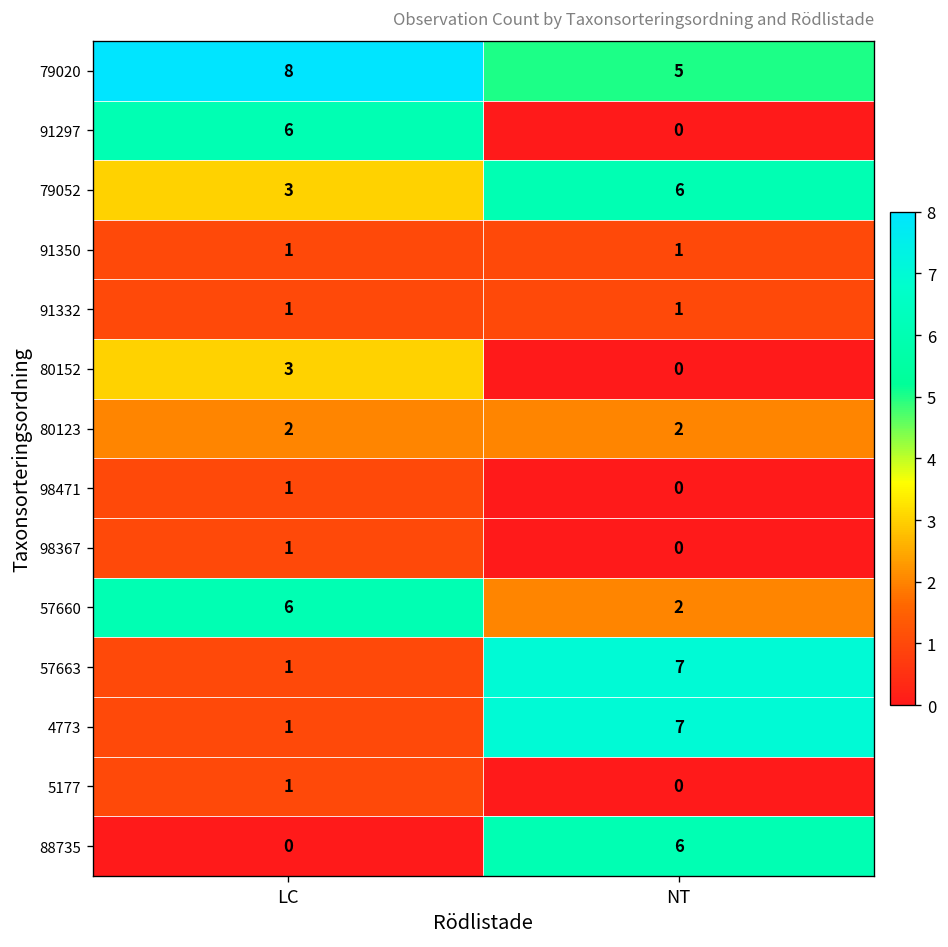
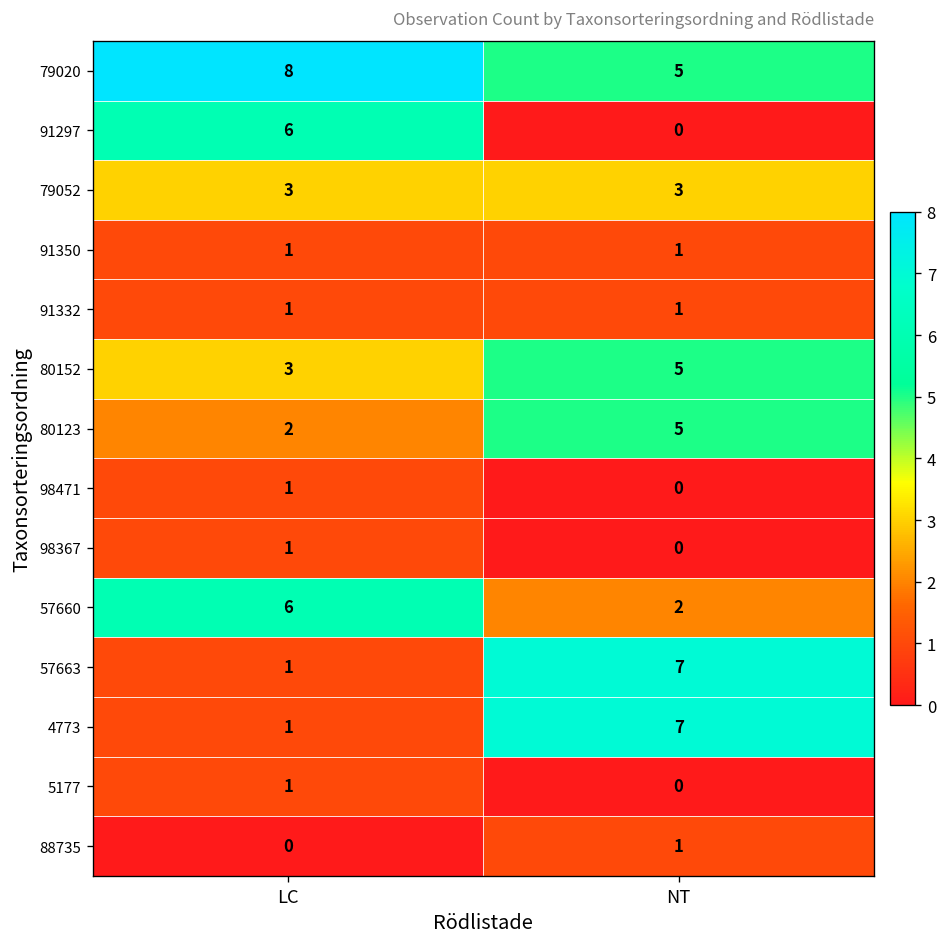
  {
    "79020": {
      "LC": 8,
      "NT": 5
    },
    "91297": {
      "LC": 6,
      "NT": 0
    },
    "79052": {
      "LC": 3,
-     "NT": 6
+     "NT": 3
    },
    "91350": {
      "LC": 1,
      "NT": 1
    },
    "91332": {
      "LC": 1,
      "NT": 1
    },
    "80152": {
      "LC": 3,
-     "NT": 0
+     "NT": 5
    },
    "80123": {
      "LC": 2,
-     "NT": 2
+     "NT": 5
    },
    "98471": {
      "LC": 1,
      "NT": 0
    },
    "98367": {
      "LC": 1,
      "NT": 0
    },
    "57660": {
      "LC": 6,
      "NT": 2
    },
    "57663": {
      "LC": 1,
      "NT": 7
    },
    "4773": {
      "LC": 1,
      "NT": 7
    },
    "5177": {
      "LC": 1,
      "NT": 0
    },
    "88735": {
      "LC": 0,
-     "NT": 6
+     "NT": 1
    }
  }
